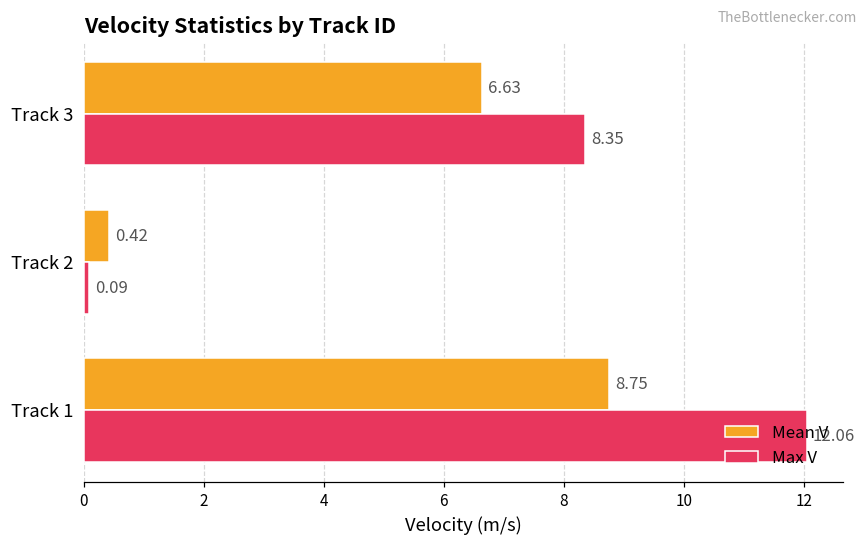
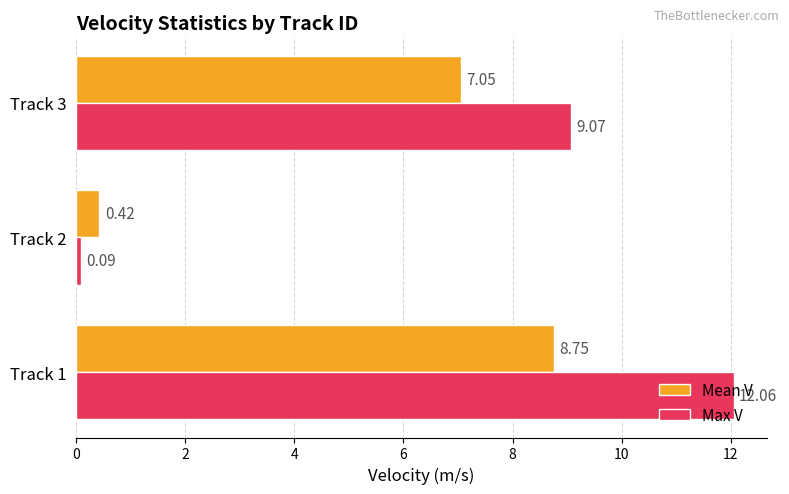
  {
    "Mean V": {
-     "Track 3": 6.63,
+     "Track 3": 7.05,
      "Track 2": 0.42,
      "Track 1": 8.75
    },
    "Max V": {
-     "Track 3": 8.35,
+     "Track 3": 9.07,
      "Track 2": 0.09,
      "Track 1": 12.06
    }
  }
